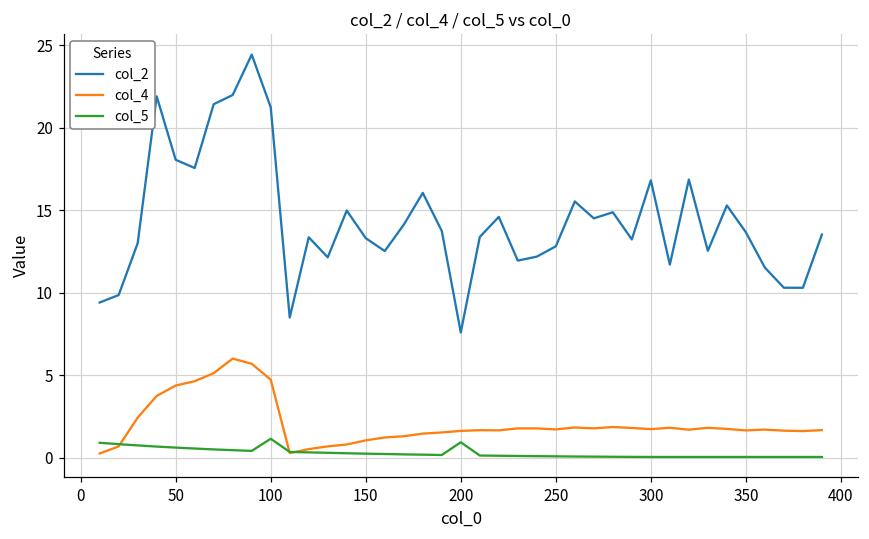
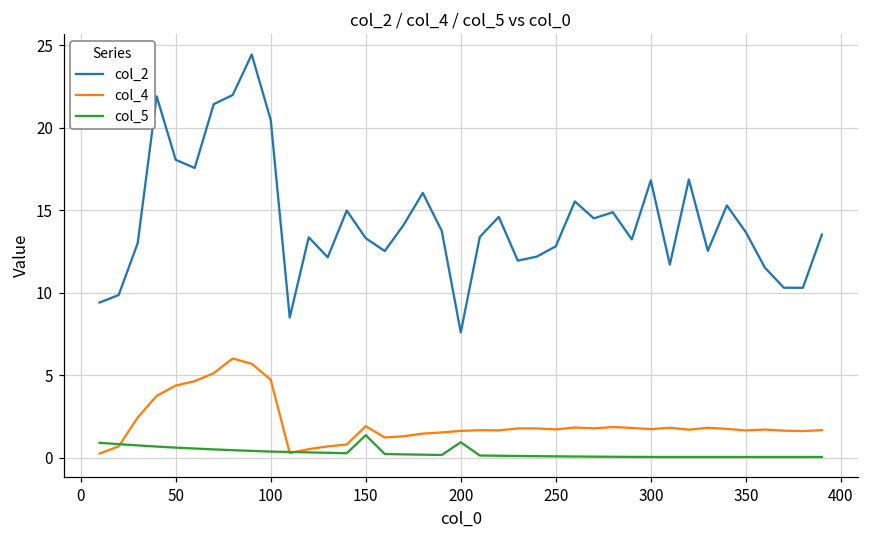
  {
    "col_2": {
      "50": 18.1,
-     "100": 21.2,
+     "100": 20.5,
      "150": 13.3,
      "200": 7.6,
      "250": 12.8,
      "300": 16.8,
      "350": 13.7
    },
    "col_4": {
      "50": 4.4,
      "100": 4.7,
-     "150": 1.1,
+     "150": 1.9,
      "200": 1.6,
      "250": 1.7,
      "300": 1.7,
      "350": 1.7
    },
    "col_5": {
      "50": 0.6,
-     "100": 1.2,
-     "150": 0.3,
+     "100": 0.4,
+     "150": 1.4,
      "200": 0.9,
      "250": 0.1,
      "300": 0.0,
      "350": 0.0
    }
  }
